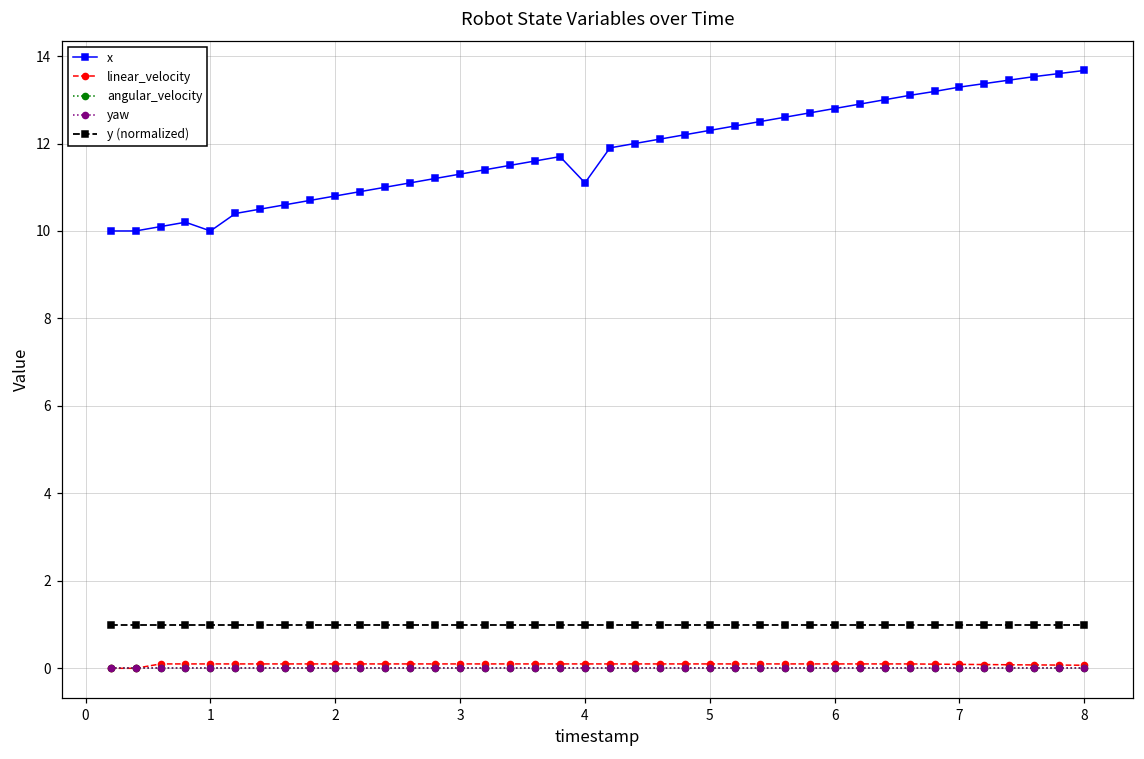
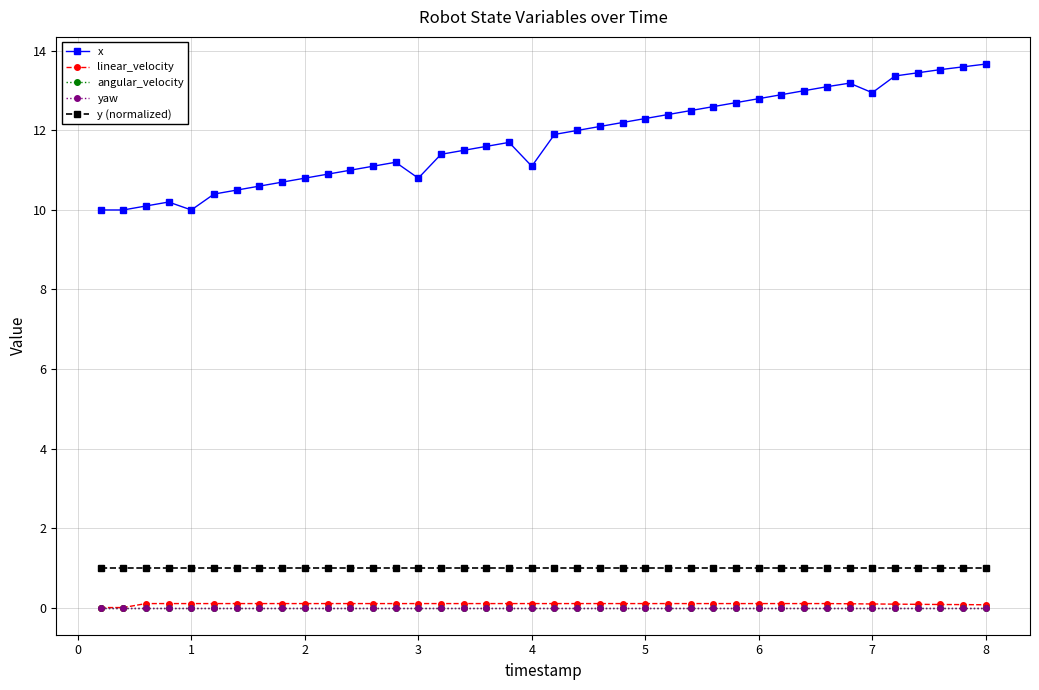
  {
    "x": {
      "1": 10.0,
      "2": 10.8,
-     "3": 11.3,
+     "3": 10.8,
      "4": 11.1,
      "5": 12.3,
      "6": 12.8,
-     "7": 13.3,
+     "7": 13.0,
      "8": 13.7
    },
    "linear_velocity": {
      "1": 0.1,
      "2": 0.1,
      "3": 0.1,
      "4": 0.1,
      "5": 0.1,
      "6": 0.1,
      "7": 0.1,
      "8": 0.1
    },
    "yaw": {
      "1": 0.0,
      "2": 0.0,
      "3": 0.0,
      "4": 0.0,
      "5": 0.0,
      "6": 0.0,
      "7": 0.0,
      "8": 0.0
    },
    "y (normalized)": {
      "1": 1.0,
      "2": 1.0,
      "3": 1.0,
      "4": 1.0,
      "5": 1.0,
      "6": 1.0,
      "7": 1.0,
      "8": 1.0
    }
  }
